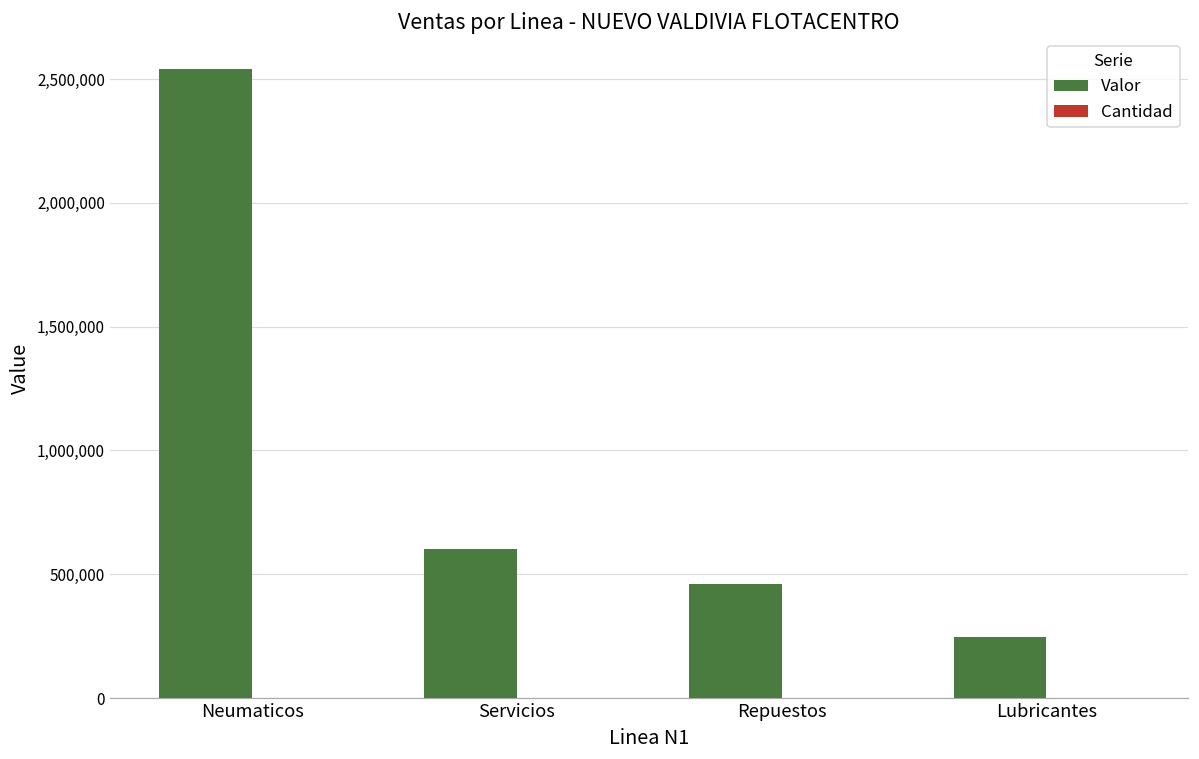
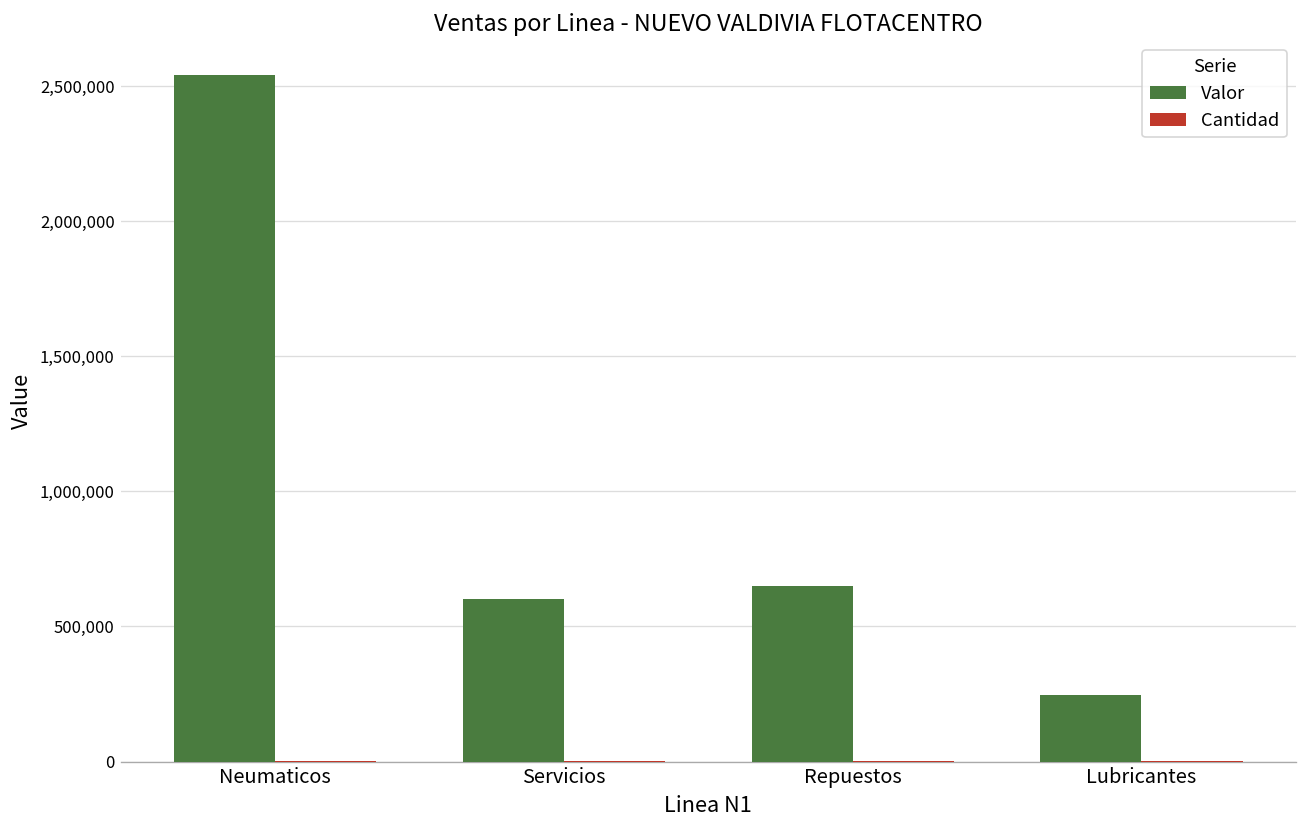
  {
    "Valor": {
      "Neumaticos": "2,540,000",
      "Servicios": "600,000",
-     "Repuestos": "460,000",
+     "Repuestos": "650,000",
      "Lubricantes": "250,000"
    }
  }
